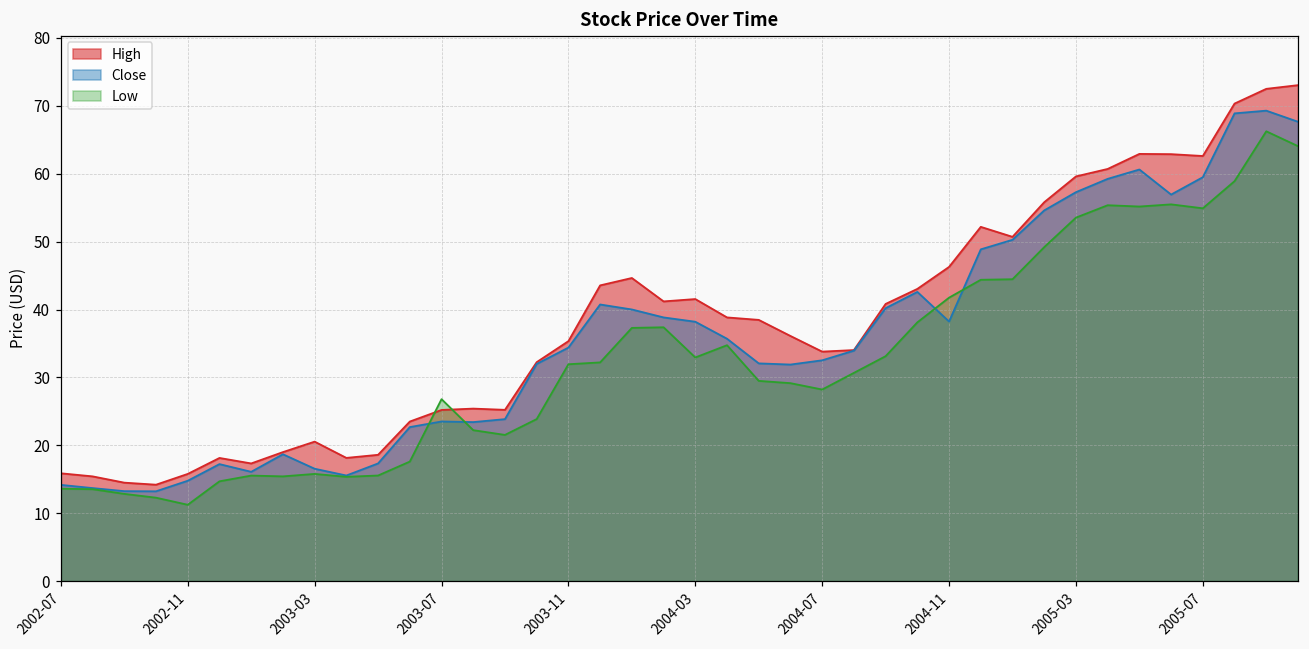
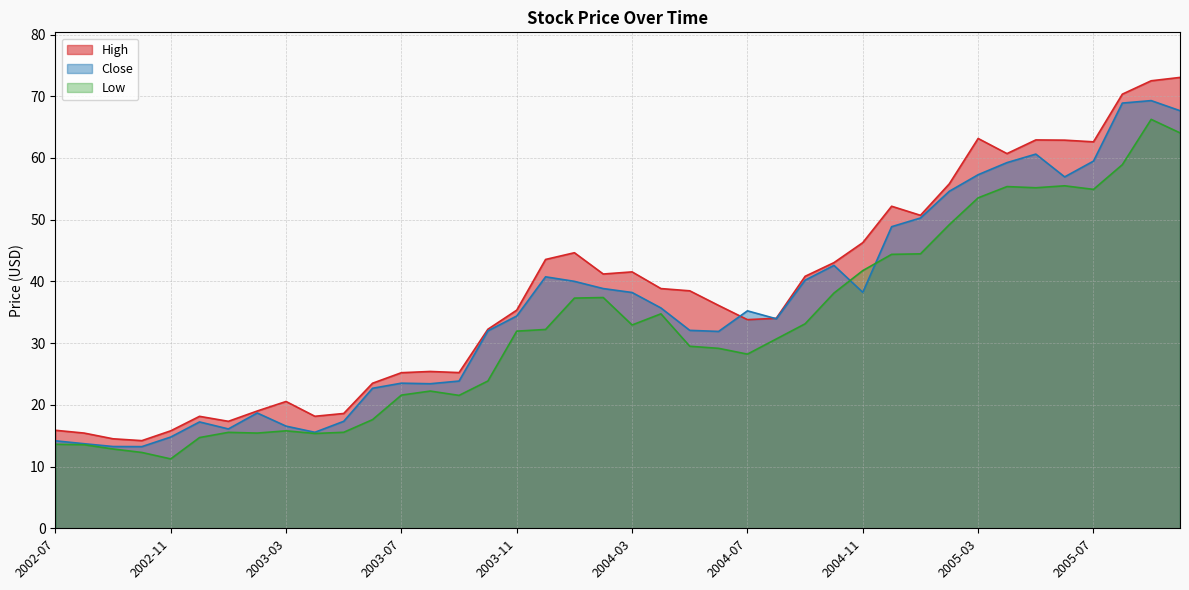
  {
    "High": {
      "2002-07": 16,
      "2002-11": 16,
      "2003-03": 21,
      "2003-07": 25,
      "2003-11": 35,
      "2004-03": 42,
      "2004-07": 34,
      "2004-11": 46,
-     "2005-03": 60,
+     "2005-03": 63,
      "2005-07": 63
    },
    "Close": {
      "2002-07": 14,
      "2002-11": 15,
      "2003-03": 17,
      "2003-07": 24,
      "2003-11": 34,
      "2004-03": 38,
-     "2004-07": 33,
+     "2004-07": 35,
      "2004-11": 38,
      "2005-03": 57,
      "2005-07": 59
    },
    "Low": {
      "2002-07": 14,
      "2002-11": 11,
      "2003-03": 16,
-     "2003-07": 27,
+     "2003-07": 22,
      "2003-11": 32,
      "2004-03": 33,
      "2004-07": 28,
      "2004-11": 42,
      "2005-03": 54,
      "2005-07": 55
    }
  }
